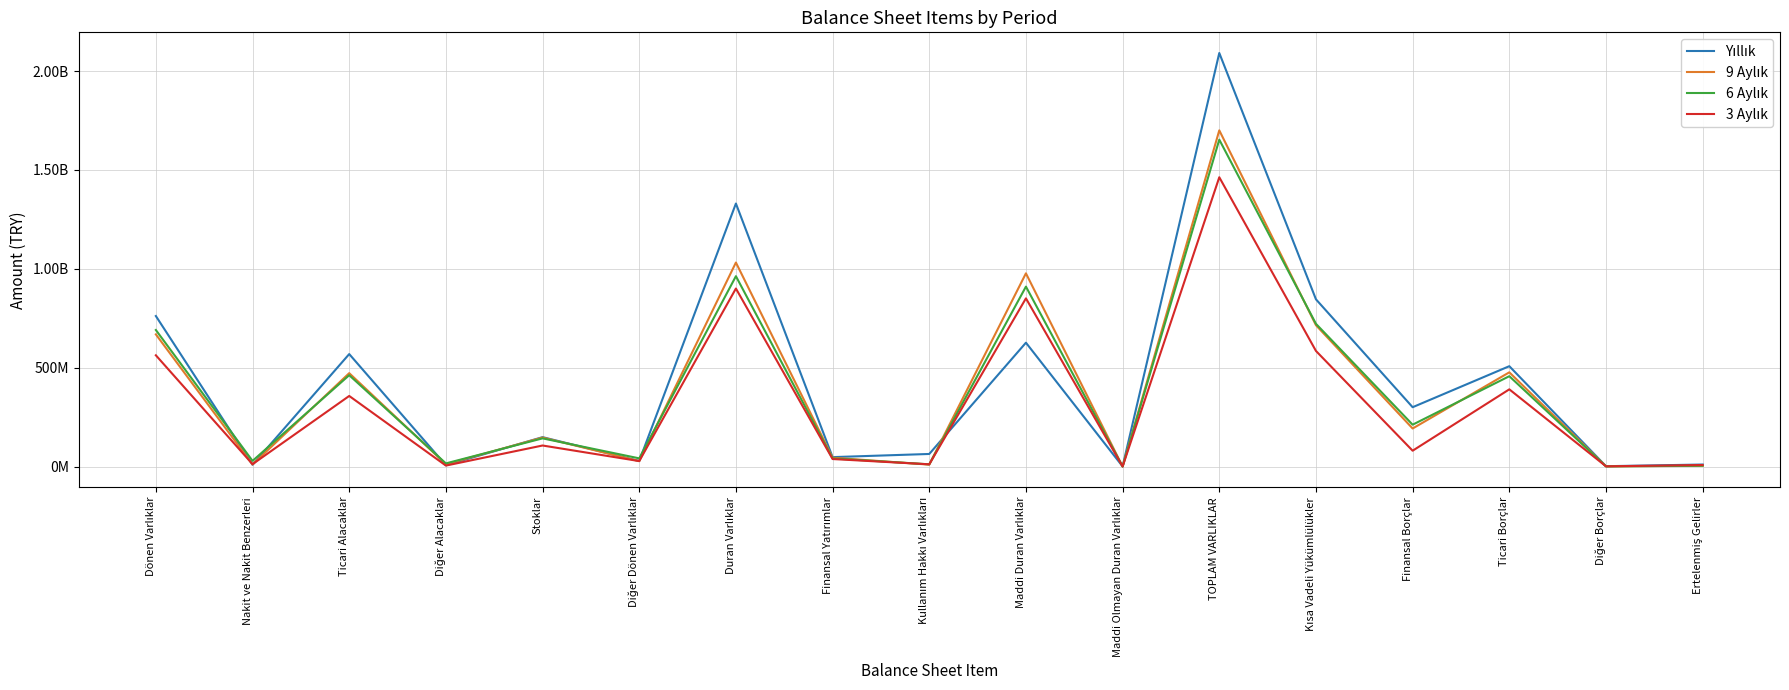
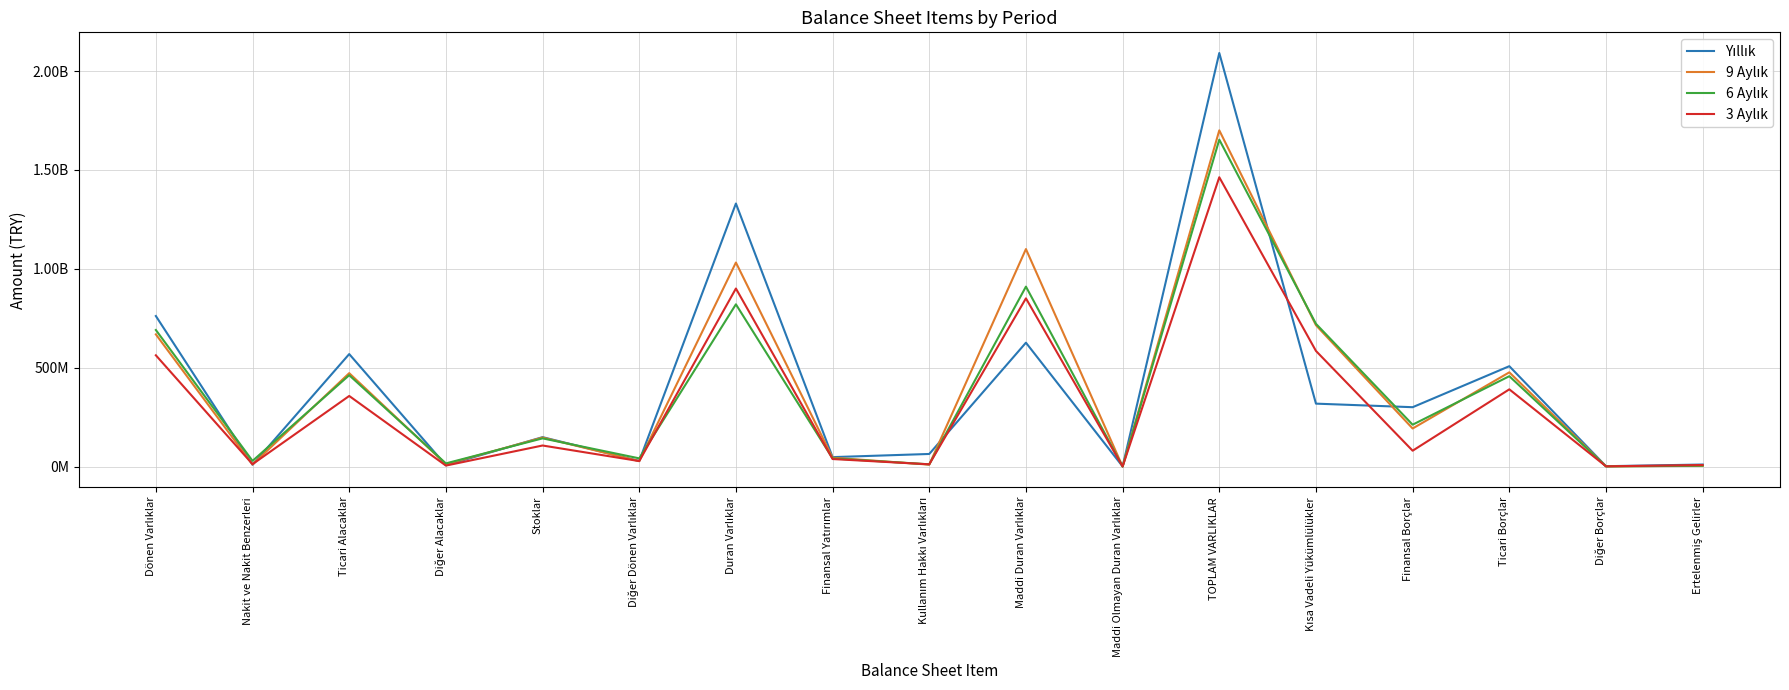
  {
    "Yıllık": {
      "Dönen Varlıklar": 760000000,
      "Ticari Alacaklar": 570000000,
      "Duran Varlıklar": 1330000000,
      "Kullanım Hakkı Varlıkları": 60000000,
      "Maddi Duran Varlıklar": 630000000,
      "TOPLAM VARLIKLAR": 2090000000,
-     "Kısa Vadeli Yükümlülükler": 850000000,
+     "Kısa Vadeli Yükümlülükler": 320000000,
      "Finansal Borçlar": 300000000,
      "Ticari Borçlar": 510000000
    },
    "9 Aylık": {
      "Dönen Varlıklar": 670000000,
      "Duran Varlıklar": 1030000000,
-     "Maddi Duran Varlıklar": 980000000,
+     "Maddi Duran Varlıklar": 1100000000,
      "TOPLAM VARLIKLAR": 1700000000,
      "Finansal Borçlar": 190000000,
      "Ticari Borçlar": 480000000
    },
    "6 Aylık": {
      "Dönen Varlıklar": 690000000,
      "Nakit ve Nakit Benzerleri": 30000000,
      "Diğer Dönen Varlıklar": 40000000,
-     "Duran Varlıklar": 960000000,
+     "Duran Varlıklar": 820000000,
      "Maddi Duran Varlıklar": 910000000,
      "TOPLAM VARLIKLAR": 1650000000,
      "Finansal Borçlar": 210000000,
      "Ticari Borçlar": 460000000
    },
    "3 Aylık": {
      "Dönen Varlıklar": 560000000,
      "Ticari Alacaklar": 360000000,
      "Stoklar": 110000000,
      "Duran Varlıklar": 900000000,
      "Maddi Duran Varlıklar": 850000000,
      "TOPLAM VARLIKLAR": 1460000000,
      "Kısa Vadeli Yükümlülükler": 580000000,
      "Finansal Borçlar": 80000000,
      "Ticari Borçlar": 390000000
    }
  }
